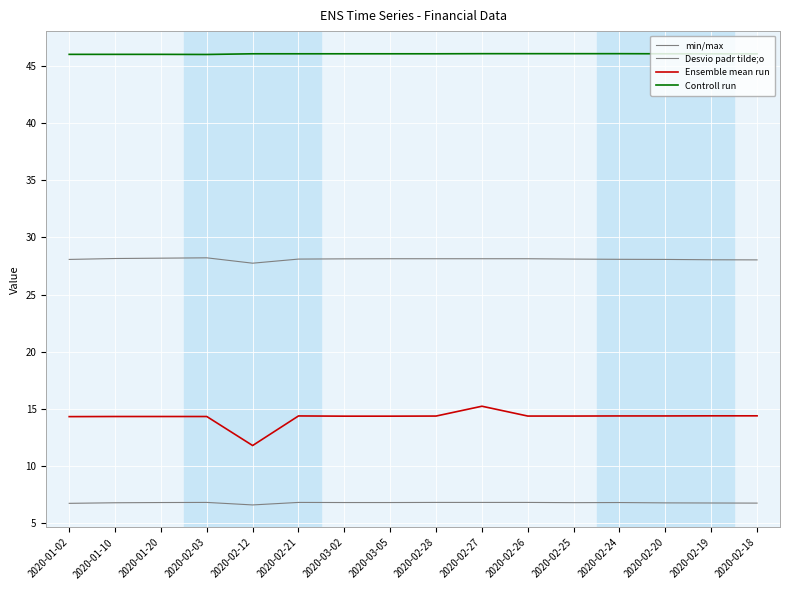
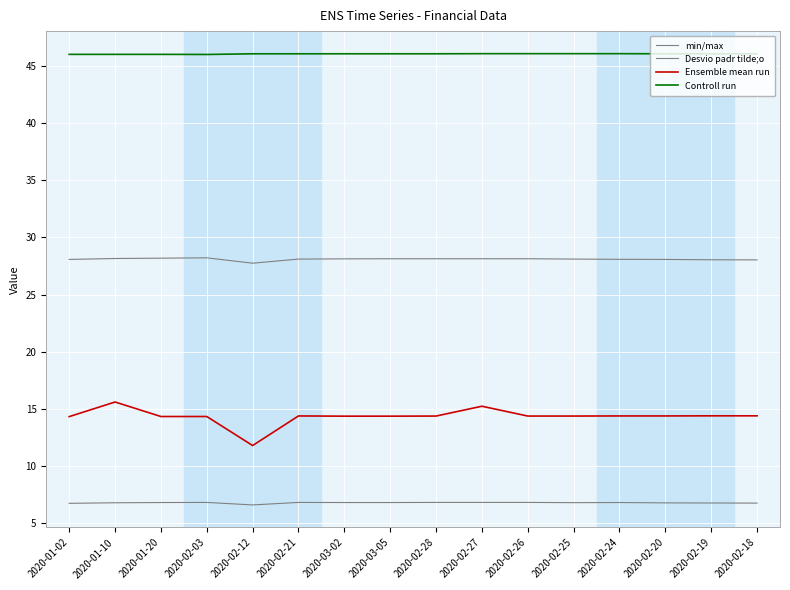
  {
    "Ensemble mean run": {
      "2020-01-02": 14.3,
-     "2020-01-10": 14.3,
+     "2020-01-10": 15.6,
      "2020-01-20": 14.3,
      "2020-02-03": 14.3,
      "2020-02-12": 11.8,
      "2020-02-21": 14.4,
      "2020-03-02": 14.4,
      "2020-03-05": 14.4,
      "2020-02-28": 14.4,
      "2020-02-27": 15.2,
      "2020-02-26": 14.4,
      "2020-02-25": 14.4,
      "2020-02-24": 14.4,
      "2020-02-20": 14.4,
      "2020-02-19": 14.4,
      "2020-02-18": 14.4
    },
    "Controll run": {
      "2020-01-02": 46.0,
      "2020-01-10": 46.0,
      "2020-01-20": 46.0,
      "2020-02-03": 46.0,
      "2020-02-12": 46.1,
      "2020-02-21": 46.1,
      "2020-03-02": 46.1,
      "2020-03-05": 46.1,
      "2020-02-28": 46.1,
      "2020-02-27": 46.1,
      "2020-02-26": 46.1,
      "2020-02-25": 46.1,
      "2020-02-24": 46.1
    }
  }
